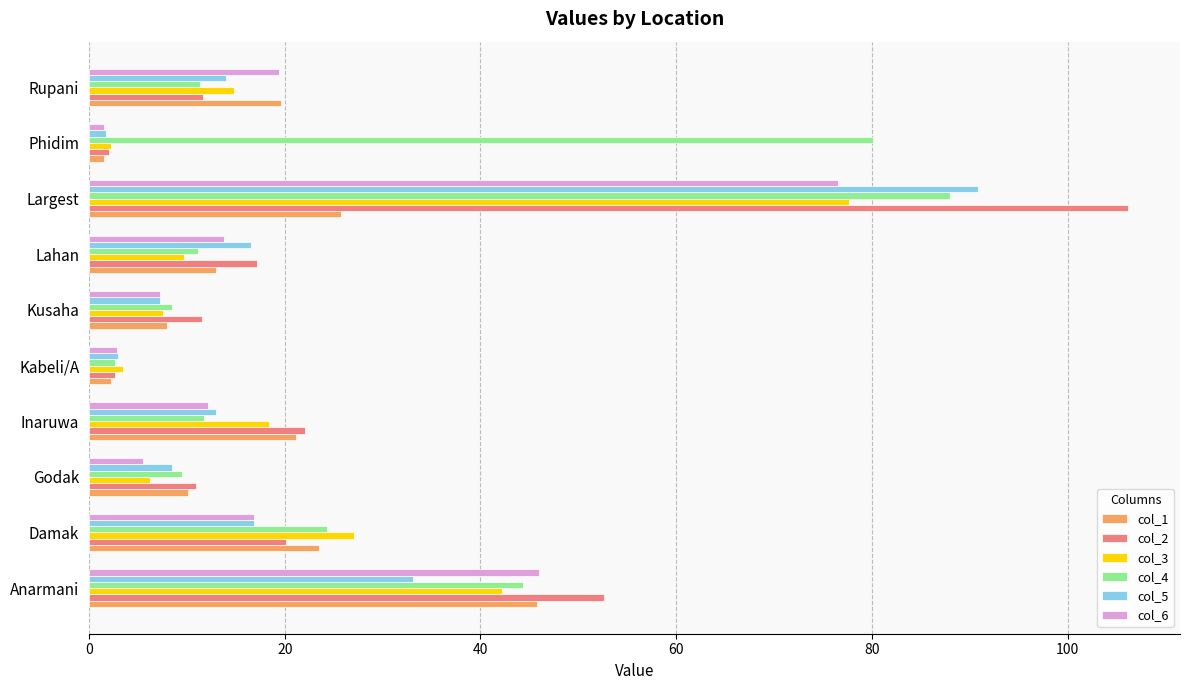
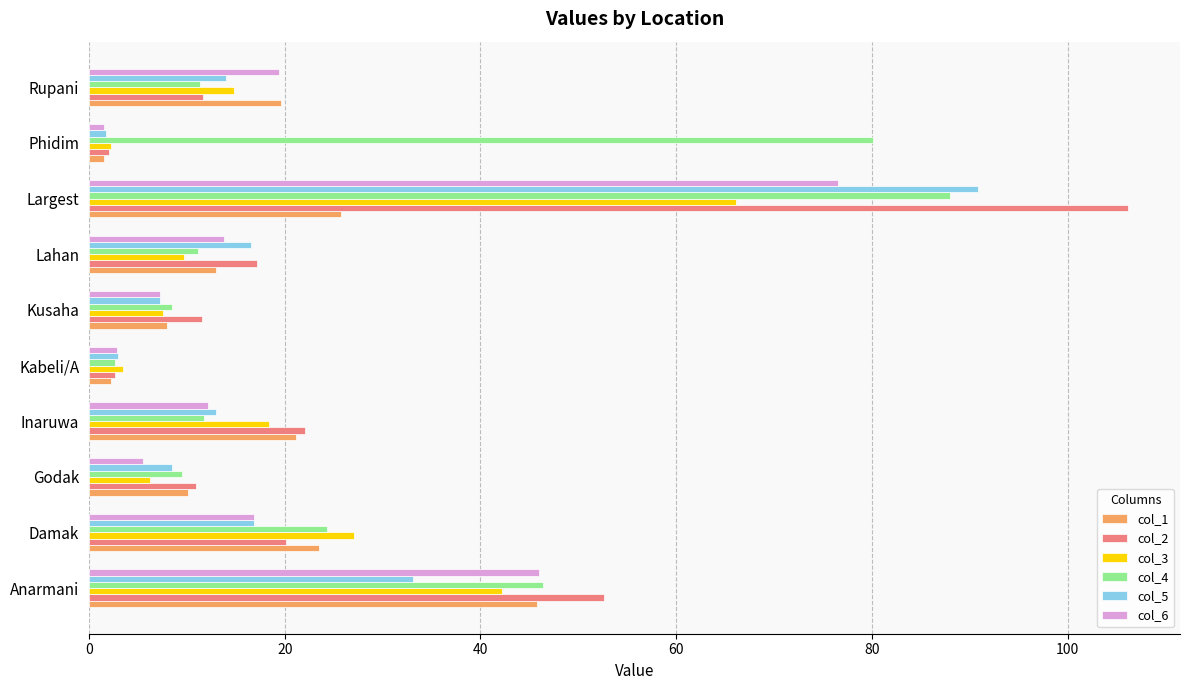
  {
    "col_3": {
      "Rupani": 15,
      "Phidim": 2,
-     "Largest": 78,
+     "Largest": 66,
      "Lahan": 10,
      "Kusaha": 8,
      "Kabeli/A": 3,
      "Inaruwa": 18,
      "Godak": 6,
      "Damak": 27,
      "Anarmani": 42
    },
    "col_4": {
      "Rupani": 11,
      "Phidim": 80,
      "Largest": 88,
      "Lahan": 11,
      "Kusaha": 8,
      "Kabeli/A": 3,
      "Inaruwa": 12,
      "Godak": 10,
      "Damak": 24,
-     "Anarmani": 44
+     "Anarmani": 46
    },
    "col_5": {
      "Rupani": 14,
      "Phidim": 2,
      "Largest": 91,
      "Lahan": 17,
      "Kusaha": 7,
      "Kabeli/A": 3,
      "Inaruwa": 13,
      "Godak": 8,
      "Damak": 17,
      "Anarmani": 33
    },
    "col_6": {
      "Rupani": 19,
      "Phidim": 2,
      "Largest": 77,
      "Lahan": 14,
      "Kusaha": 7,
      "Kabeli/A": 3,
      "Inaruwa": 12,
      "Godak": 5,
      "Damak": 17,
      "Anarmani": 46
    }
  }
